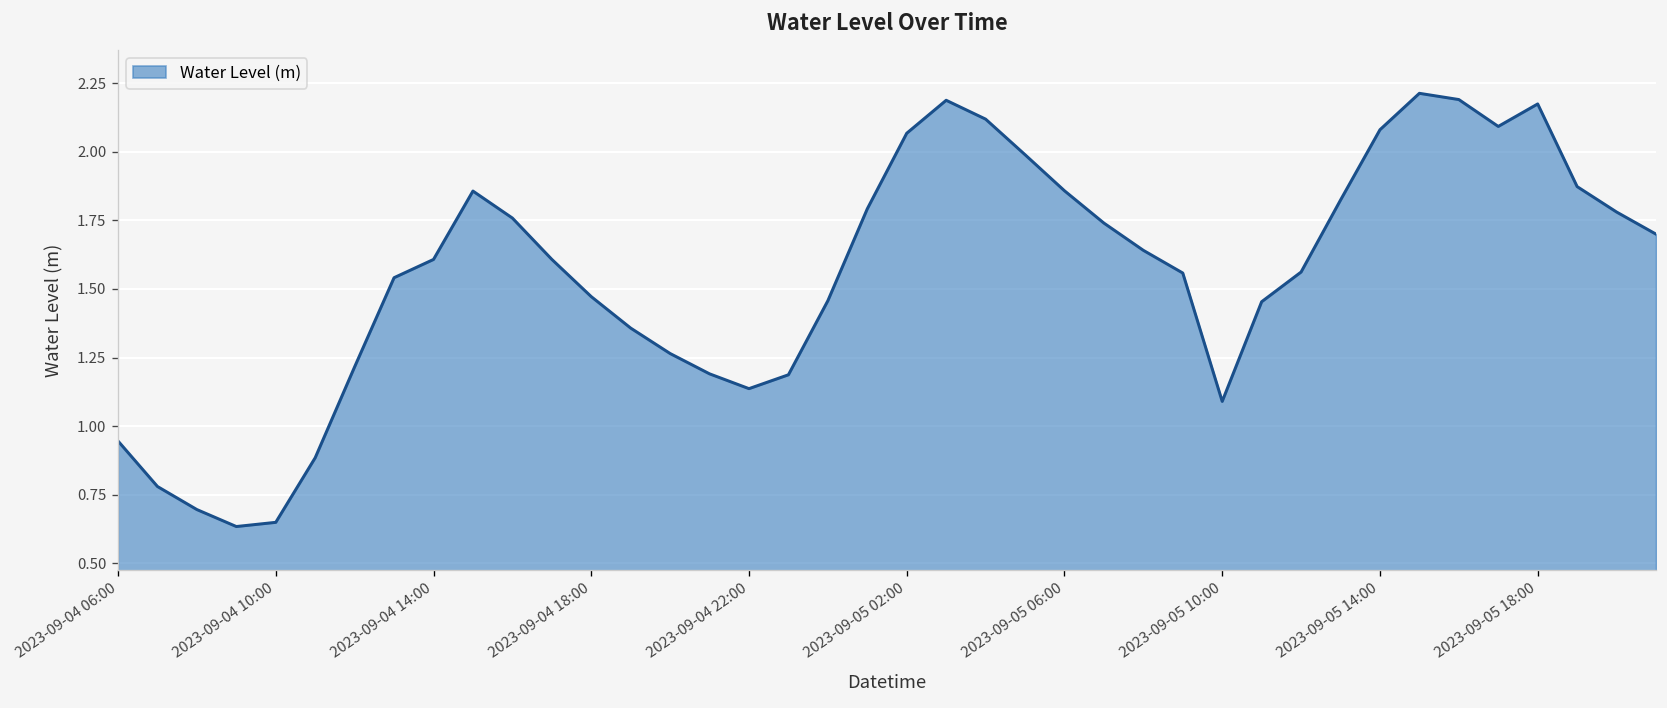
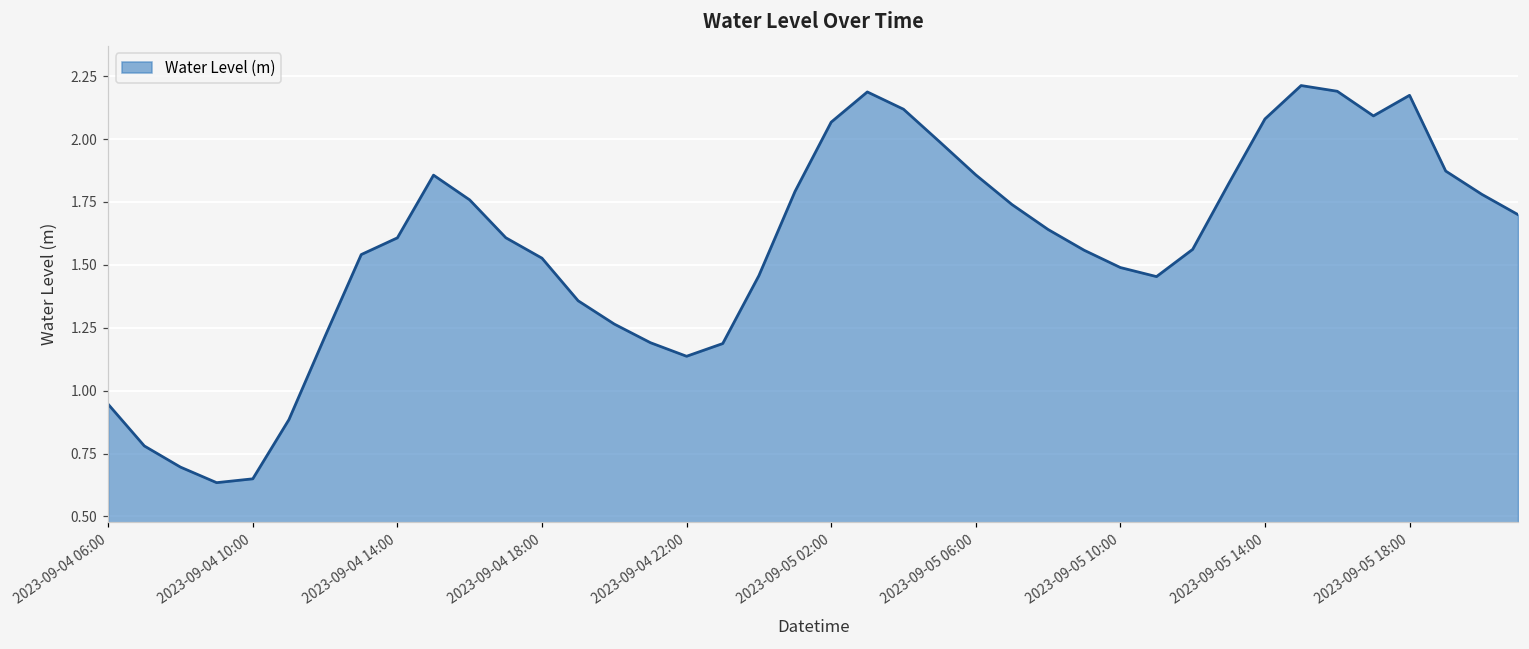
  {
    "2023-09-04 06:00": 0.95,
    "2023-09-04 10:00": 0.65,
    "2023-09-04 14:00": 1.61,
-   "2023-09-04 18:00": 1.47,
+   "2023-09-04 18:00": 1.53,
    "2023-09-04 22:00": 1.14,
    "2023-09-05 02:00": 2.07,
    "2023-09-05 06:00": 1.86,
-   "2023-09-05 10:00": 1.09,
+   "2023-09-05 10:00": 1.49,
    "2023-09-05 14:00": 2.08,
    "2023-09-05 18:00": 2.17
  }
